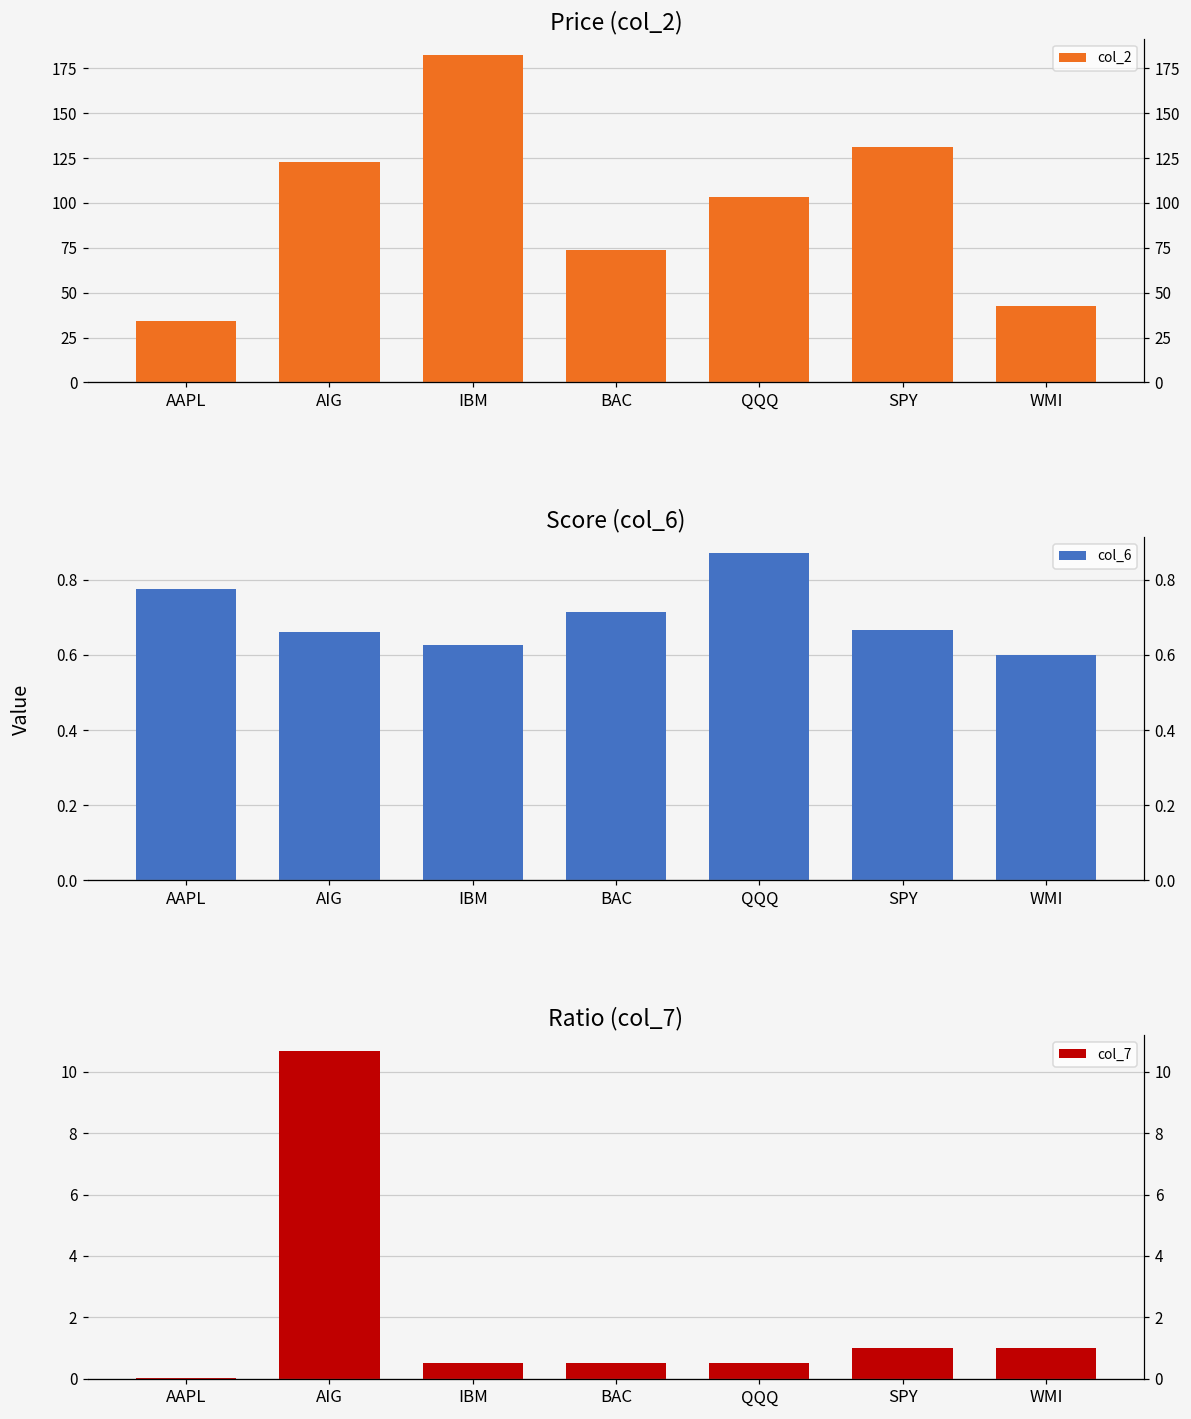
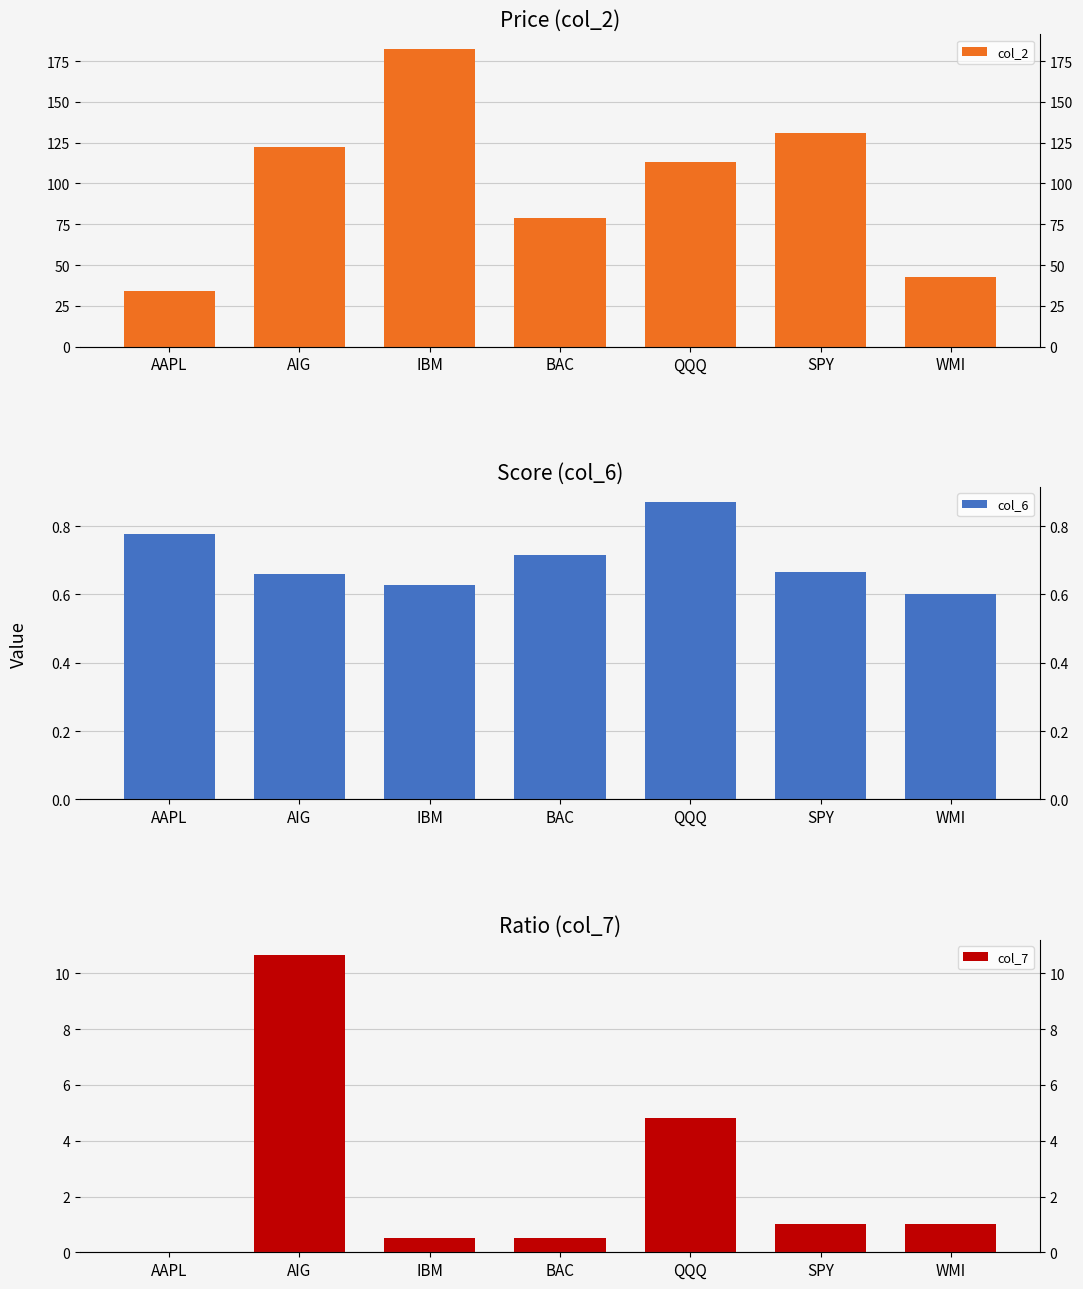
  {
    "Price (col_2)": {
      "AAPL": 34,
      "AIG": 123,
      "IBM": 182,
-     "BAC": 74,
-     "QQQ": 103,
+     "BAC": 79,
+     "QQQ": 113,
      "SPY": 131,
      "WMI": 43
    },
    "Score (col_6)": {
      "AAPL": 0.78,
      "AIG": 0.66,
      "IBM": 0.63,
      "BAC": 0.71,
      "QQQ": 0.87,
      "SPY": 0.67,
      "WMI": 0.60
    },
    "Ratio (col_7)": {
      "AIG": 10.7,
      "IBM": 0.5,
      "BAC": 0.5,
-     "QQQ": 0.5,
+     "QQQ": 4.8,
      "SPY": 1.0,
      "WMI": 1.0
    }
  }
